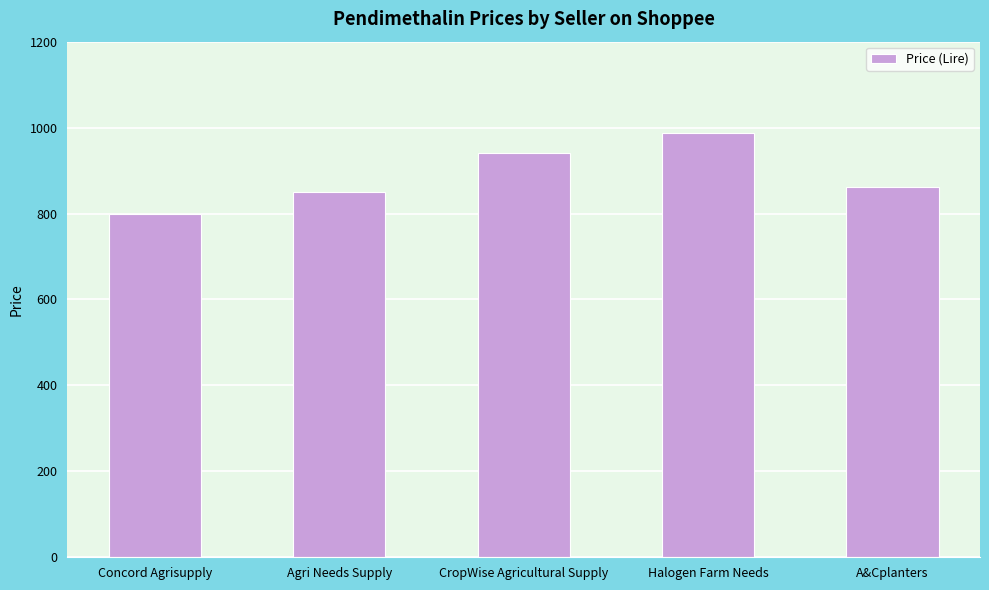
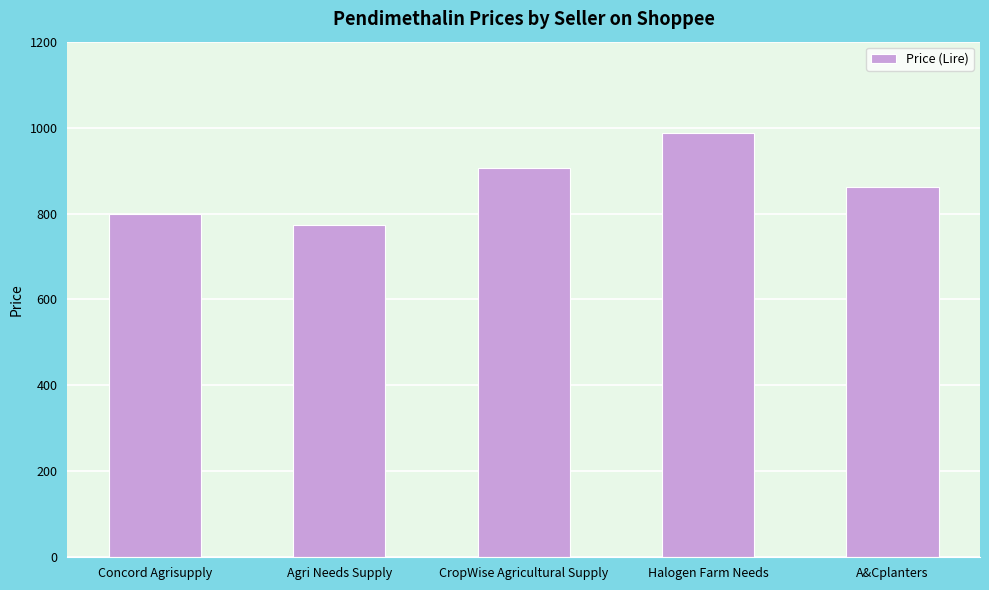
  {
    "Concord Agrisupply": 800,
-   "Agri Needs Supply": 850,
-   "CropWise Agricultural Supply": 940,
+   "Agri Needs Supply": 770,
+   "CropWise Agricultural Supply": 910,
    "Halogen Farm Needs": 990,
    "A&Cplanters": 860
  }
